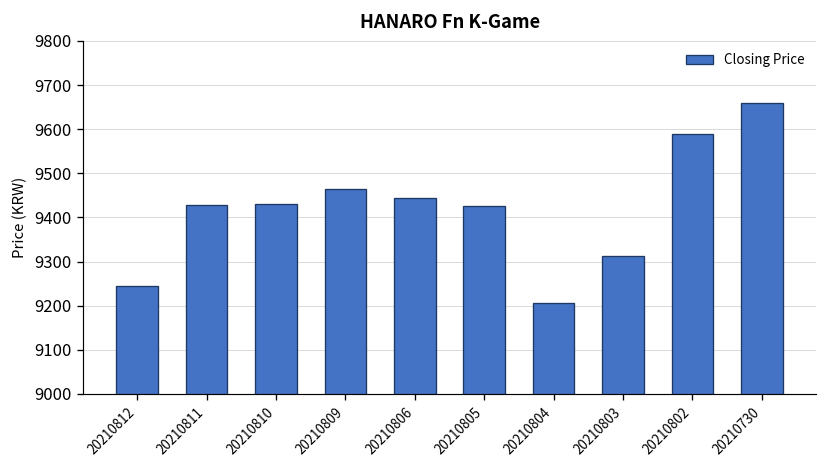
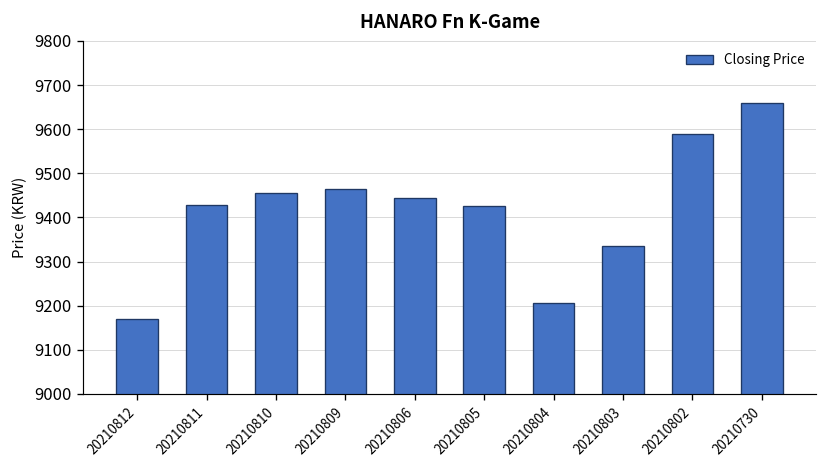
  {
-   "20210812": 9250,
+   "20210812": 9170,
    "20210811": 9430,
-   "20210810": 9430,
+   "20210810": 9460,
    "20210809": 9470,
    "20210806": 9450,
    "20210805": 9430,
    "20210804": 9210,
-   "20210803": 9310,
+   "20210803": 9340,
    "20210802": 9590,
    "20210730": 9660
  }
